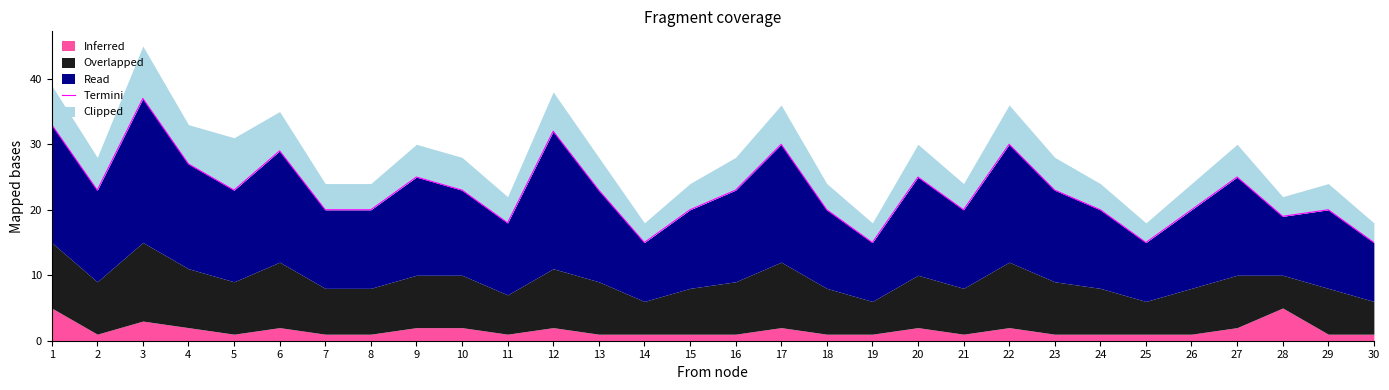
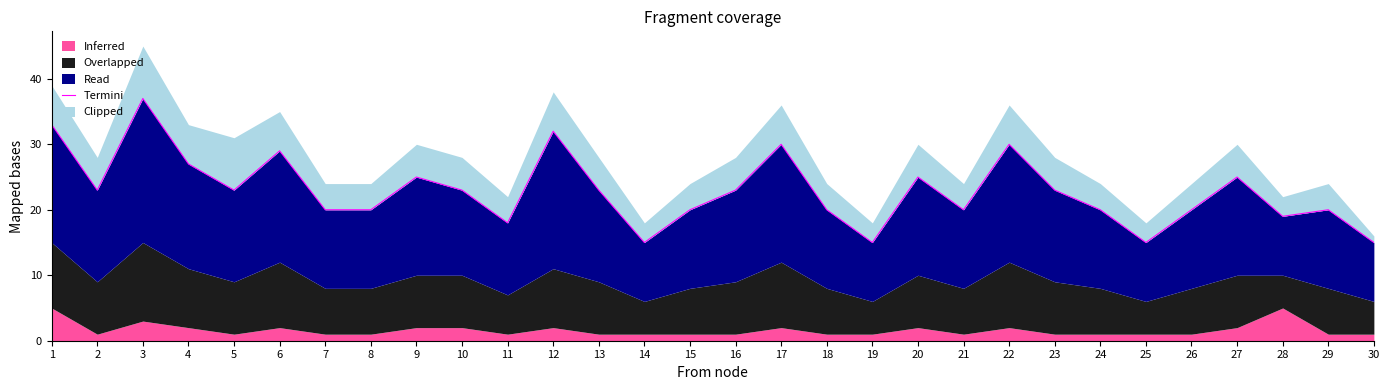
  {
    "Read": {
      "1": 33,
      "2": 23,
      "3": 37,
      "4": 27,
      "5": 23,
      "6": 29,
      "7": 20,
      "8": 20,
      "9": 25,
      "10": 23,
      "11": 18,
      "12": 32,
      "13": 23,
      "14": 15,
      "15": 20,
      "16": 23,
      "17": 30,
      "18": 20,
      "19": 15,
      "20": 25,
      "21": 20,
      "22": 30,
      "23": 23,
      "24": 20,
      "25": 15,
      "26": 20,
      "27": 25,
      "28": 19,
      "29": 20,
      "30": 15
    },
    "Clipped": {
      "1": 6,
      "2": 5,
      "3": 8,
      "4": 6,
      "5": 8,
      "6": 6,
      "7": 4,
      "8": 4,
      "9": 5,
      "10": 5,
      "11": 4,
      "12": 6,
      "13": 5,
      "14": 3,
      "15": 4,
      "16": 5,
      "17": 6,
      "18": 4,
      "19": 3,
      "20": 5,
      "21": 4,
      "22": 6,
      "23": 5,
      "24": 4,
      "25": 3,
      "26": 4,
      "27": 5,
      "28": 3,
      "29": 4,
-     "30": 3
+     "30": 1
    }
  }
